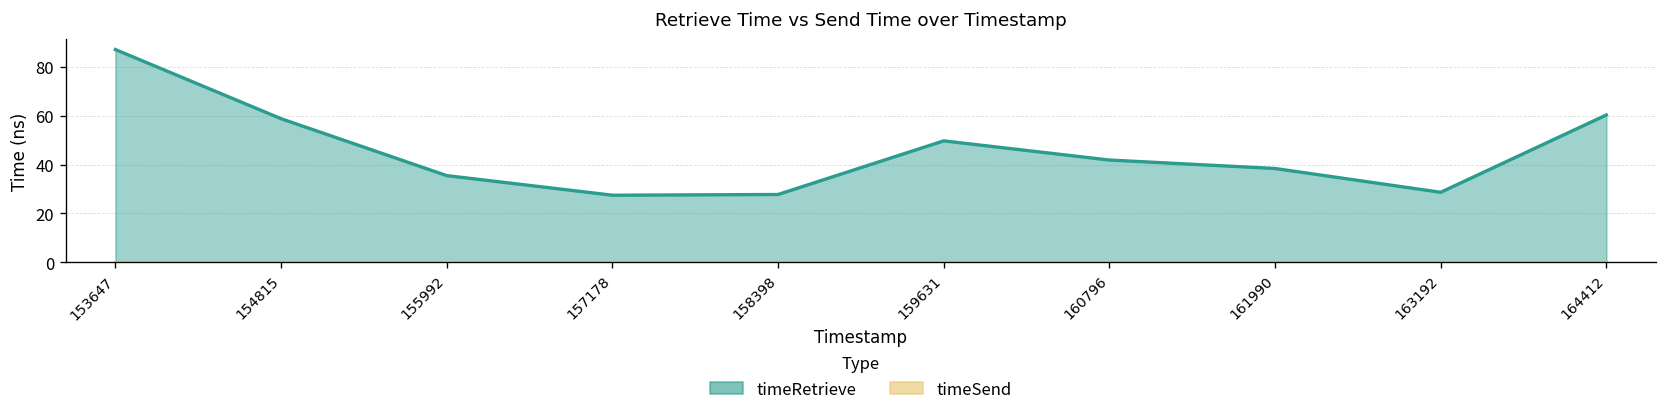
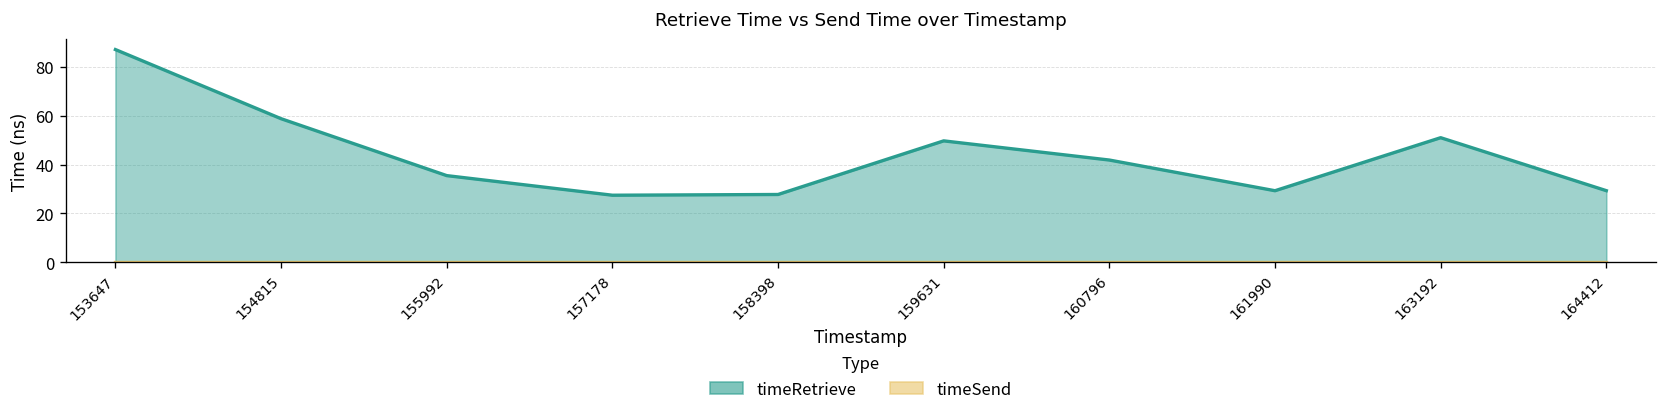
  {
    "timeRetrieve": {
      "153647": 87,
      "154815": 59,
      "155992": 35,
      "157178": 27,
      "158398": 28,
      "159631": 50,
      "160796": 42,
-     "161990": 38,
-     "163192": 29,
-     "164412": 60
+     "161990": 29,
+     "163192": 51,
+     "164412": 29
    },
    "timeSend": {
      "153647": 0,
      "154815": 0,
      "155992": 0,
      "157178": 0,
      "158398": 0,
      "159631": 0,
      "160796": 0,
      "161990": 0,
      "163192": 0,
      "164412": 0
    }
  }
